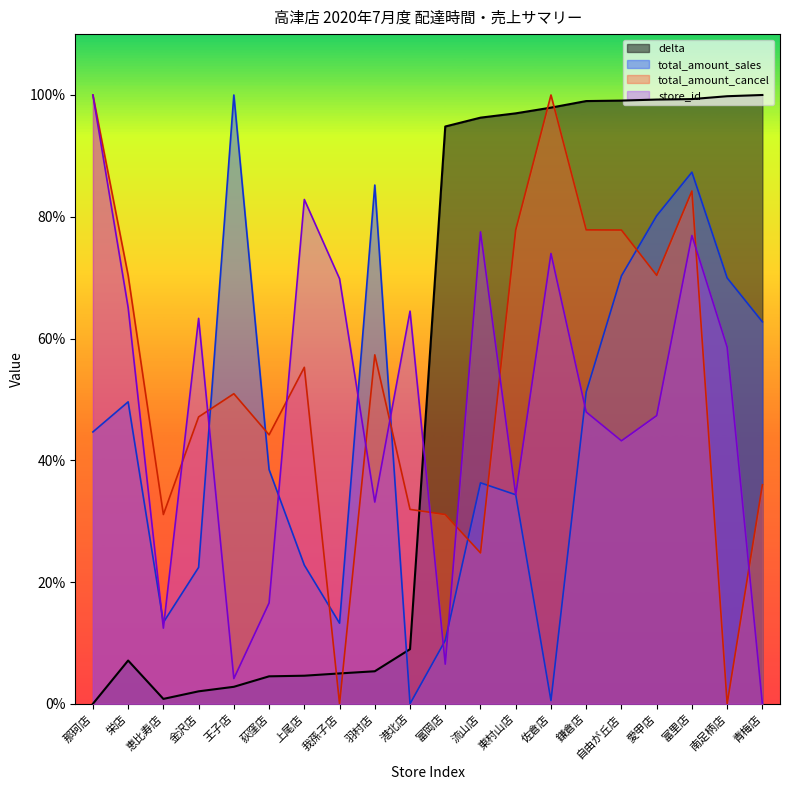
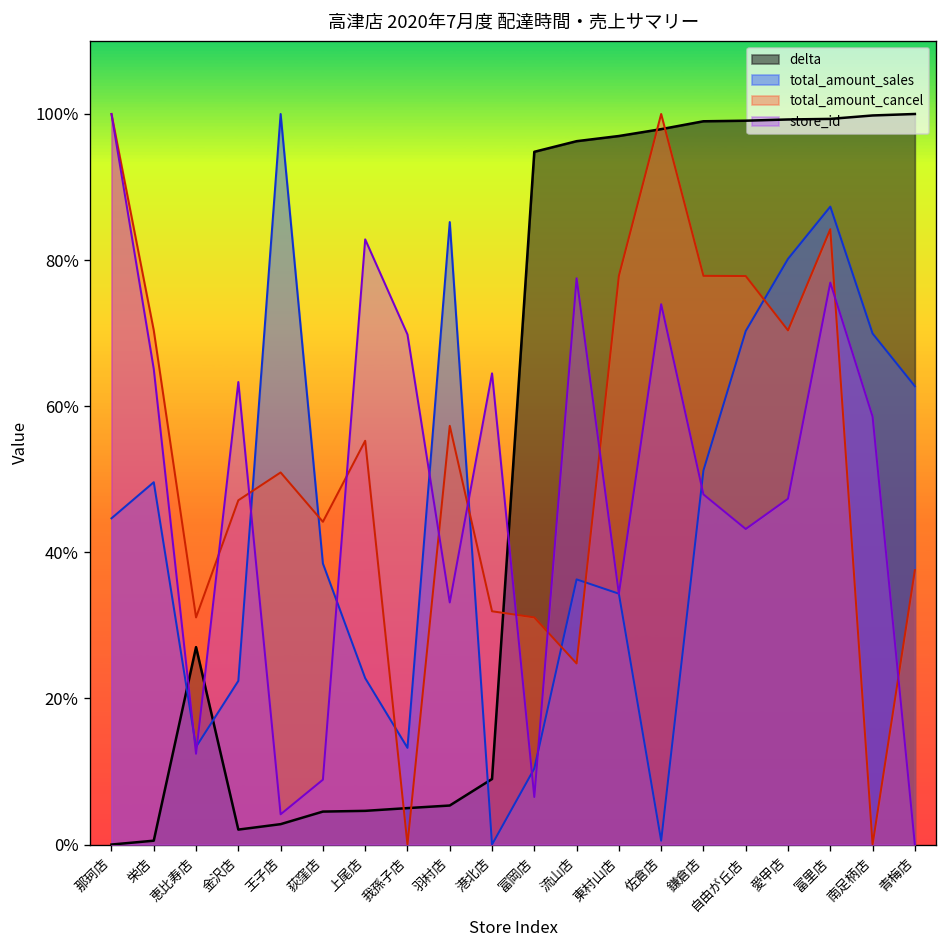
  {
    "delta": {
      "那珂店": "0%",
-     "栄店": "7%",
-     "恵比寿店": "1%",
+     "栄店": "1%",
+     "恵比寿店": "27%",
      "金沢店": "2%",
      "王子店": "3%",
      "荻窪店": "5%",
      "上尾店": "5%",
      "我孫子店": "5%",
      "羽村店": "5%",
      "港北店": "9%",
      "富岡店": "95%",
      "流山店": "96%",
      "東村山店": "97%",
      "佐倉店": "98%",
      "鎌倉店": "99%",
      "自由が丘店": "99%"
    },
    "total_amount_sales": {
      "那珂店": "45%",
      "栄店": "50%",
      "恵比寿店": "13%",
      "金沢店": "22%",
      "王子店": "100%",
      "荻窪店": "38%",
      "上尾店": "23%",
      "我孫子店": "13%",
      "羽村店": "85%",
      "港北店": "0%",
      "富岡店": "10%",
      "流山店": "36%",
      "佐倉店": "1%",
      "鎌倉店": "51%",
      "自由が丘店": "70%",
      "愛甲店": "80%",
      "富里店": "87%",
      "南足柄店": "70%",
      "青梅店": "63%"
    },
    "total_amount_cancel": {
      "栄店": "70%",
      "恵比寿店": "31%",
      "金沢店": "47%",
      "王子店": "51%",
      "荻窪店": "44%",
      "上尾店": "55%",
      "我孫子店": "0%",
      "羽村店": "57%",
      "港北店": "32%",
      "富岡店": "31%",
      "流山店": "25%",
      "東村山店": "78%",
      "佐倉店": "100%",
      "鎌倉店": "78%",
      "自由が丘店": "78%",
      "愛甲店": "70%",
      "富里店": "84%",
      "南足柄店": "0%",
-     "青梅店": "36%"
+     "青梅店": "38%"
    },
    "store_id": {
      "栄店": "65%",
      "恵比寿店": "12%",
      "金沢店": "63%",
      "王子店": "4%",
-     "荻窪店": "17%",
+     "荻窪店": "9%",
      "上尾店": "83%",
      "我孫子店": "70%",
      "羽村店": "33%",
      "港北店": "64%",
      "富岡店": "7%",
      "流山店": "78%",
      "佐倉店": "74%",
      "鎌倉店": "48%",
      "自由が丘店": "43%",
      "愛甲店": "47%",
      "富里店": "77%",
      "南足柄店": "59%",
      "青梅店": "0%"
    }
  }
